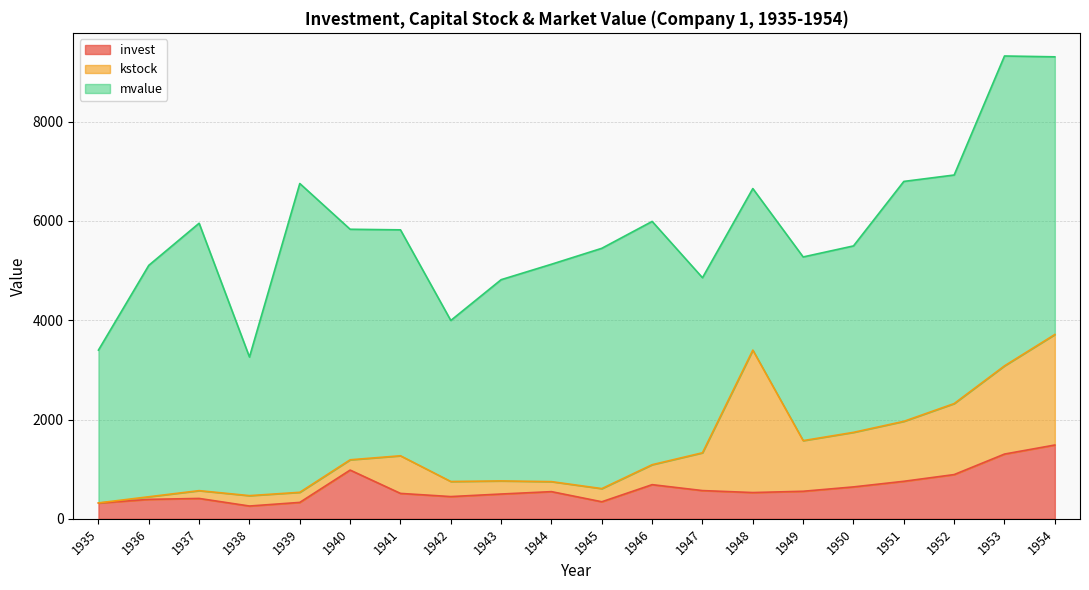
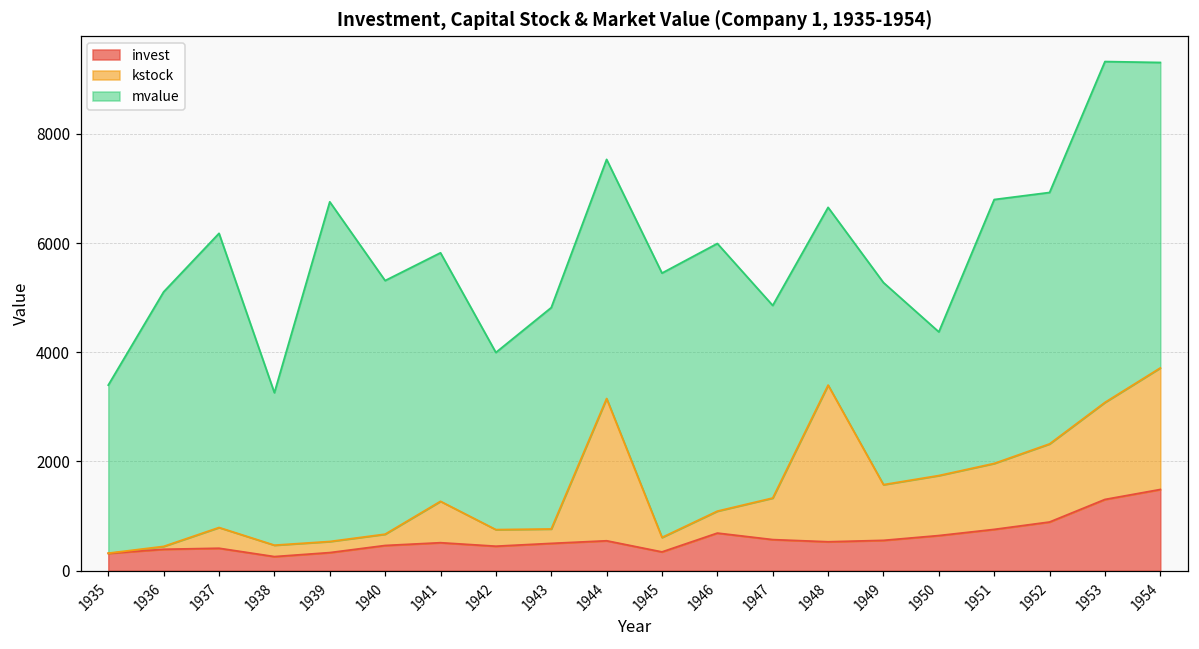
  {
    "invest": {
      "1936": 400,
      "1937": 400,
      "1938": 300,
      "1939": 300,
-     "1940": 1000,
+     "1940": 500,
      "1941": 500,
      "1942": 400,
      "1943": 500,
      "1944": 500,
      "1945": 300,
      "1946": 700,
      "1947": 600,
      "1948": 500,
      "1949": 600,
      "1950": 600,
      "1951": 800,
      "1952": 900,
      "1953": 1300,
      "1954": 1500
    },
    "kstock": {
      "1936": 100,
-     "1937": 200,
+     "1937": 400,
      "1938": 200,
      "1939": 200,
      "1940": 200,
      "1941": 800,
      "1942": 300,
      "1943": 300,
-     "1944": 200,
+     "1944": 2600,
      "1945": 300,
      "1946": 400,
      "1947": 800,
      "1948": 2900,
      "1949": 1000,
      "1950": 1100,
      "1951": 1200,
      "1952": 1400,
      "1953": 1800,
      "1954": 2200
    },
    "mvalue": {
      "1935": 3100,
      "1936": 4700,
      "1937": 5400,
      "1938": 2800,
      "1939": 6200,
      "1940": 4600,
      "1941": 4600,
      "1942": 3200,
      "1943": 4100,
      "1944": 4400,
      "1945": 4800,
      "1946": 4900,
      "1947": 3500,
      "1948": 3300,
      "1949": 3700,
-     "1950": 3800,
+     "1950": 2600,
      "1951": 4800,
      "1952": 4600,
      "1953": 6200,
      "1954": 5600
    }
  }
